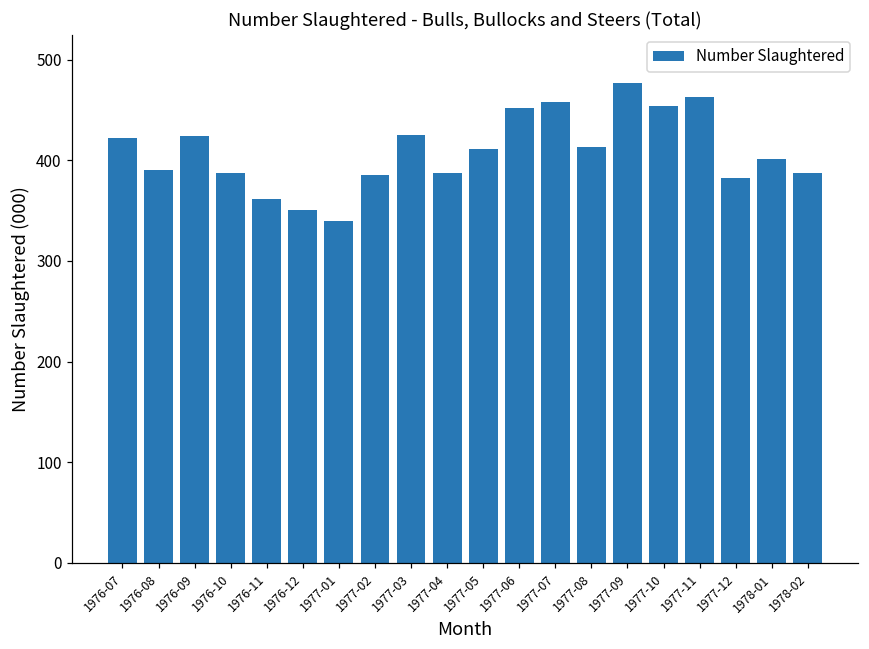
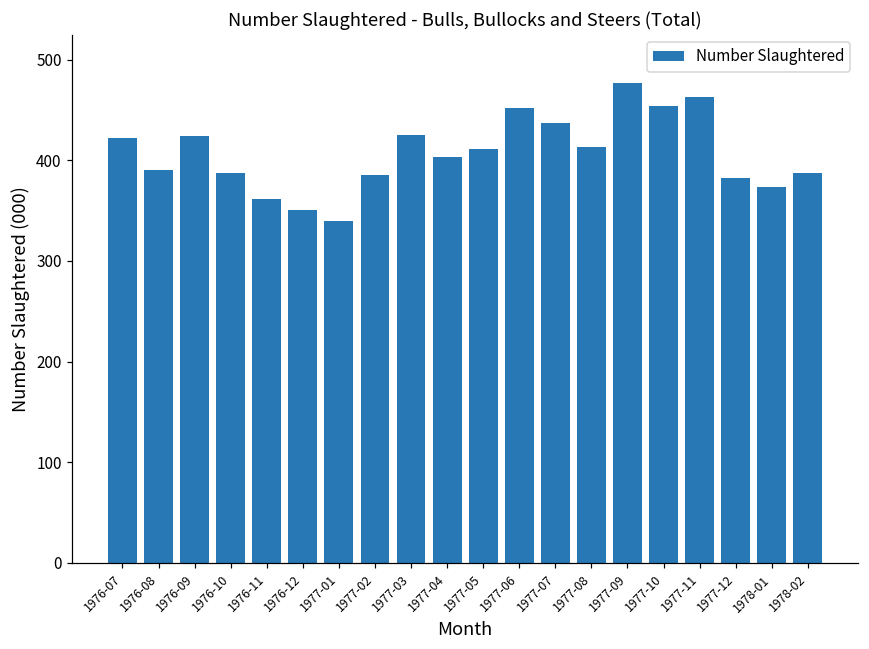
  {
    "1976-07": 420,
    "1976-08": 390,
    "1976-09": 420,
    "1976-10": 390,
    "1976-11": 360,
    "1976-12": 350,
    "1977-01": 340,
    "1977-02": 390,
    "1977-03": 430,
-   "1977-04": 390,
+   "1977-04": 400,
    "1977-05": 410,
    "1977-06": 450,
-   "1977-07": 460,
+   "1977-07": 440,
    "1977-08": 410,
    "1977-09": 480,
    "1977-10": 450,
    "1977-11": 460,
    "1977-12": 380,
-   "1978-01": 400,
+   "1978-01": 370,
    "1978-02": 390
  }
